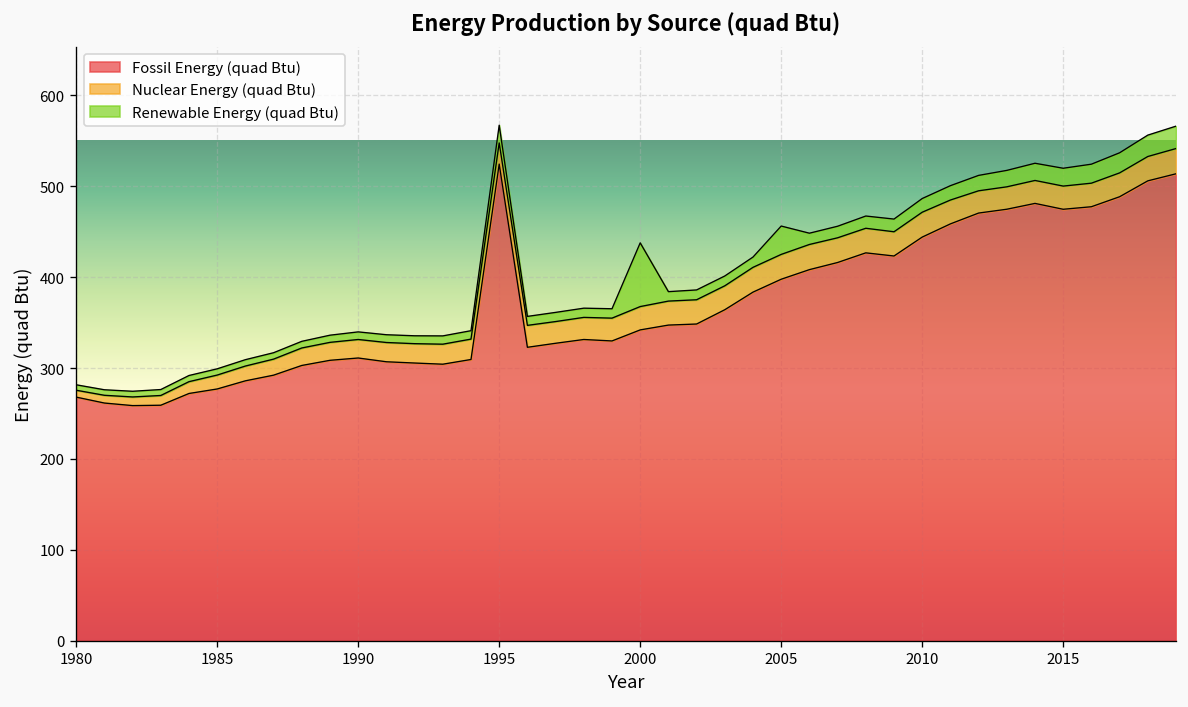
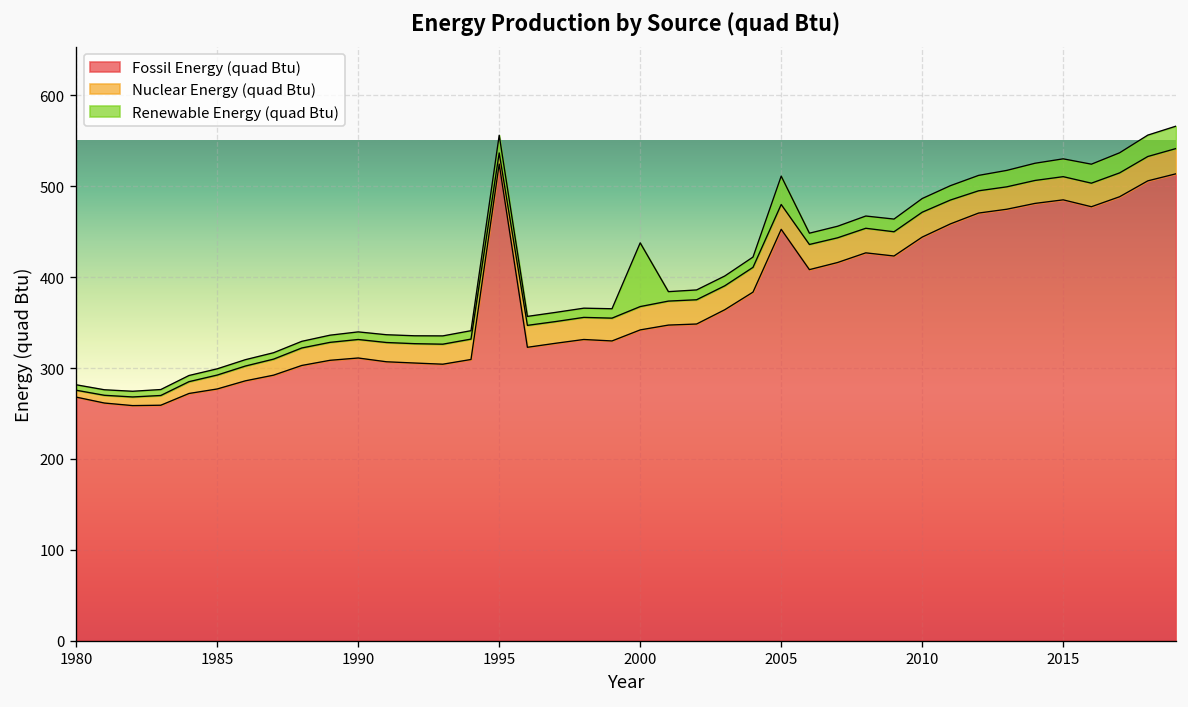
  {
    "Fossil Energy (quad Btu)": {
      "1980": 270,
      "1985": 280,
      "1990": 310,
      "1995": 520,
      "2000": 340,
-     "2005": 400,
+     "2005": 450,
      "2010": 440,
-     "2015": 470
+     "2015": 490
    },
    "Nuclear Energy (quad Btu)": {
      "1980": 10,
      "1985": 20,
      "1990": 20,
-     "1995": 20,
+     "1995": 10,
      "2000": 30,
      "2005": 30,
      "2010": 30,
      "2015": 30
    },
    "Renewable Energy (quad Btu)": {
      "1980": 10,
      "1985": 10,
      "1990": 10,
      "1995": 20,
      "2000": 70,
      "2005": 30,
      "2010": 20,
      "2015": 20
    }
  }
